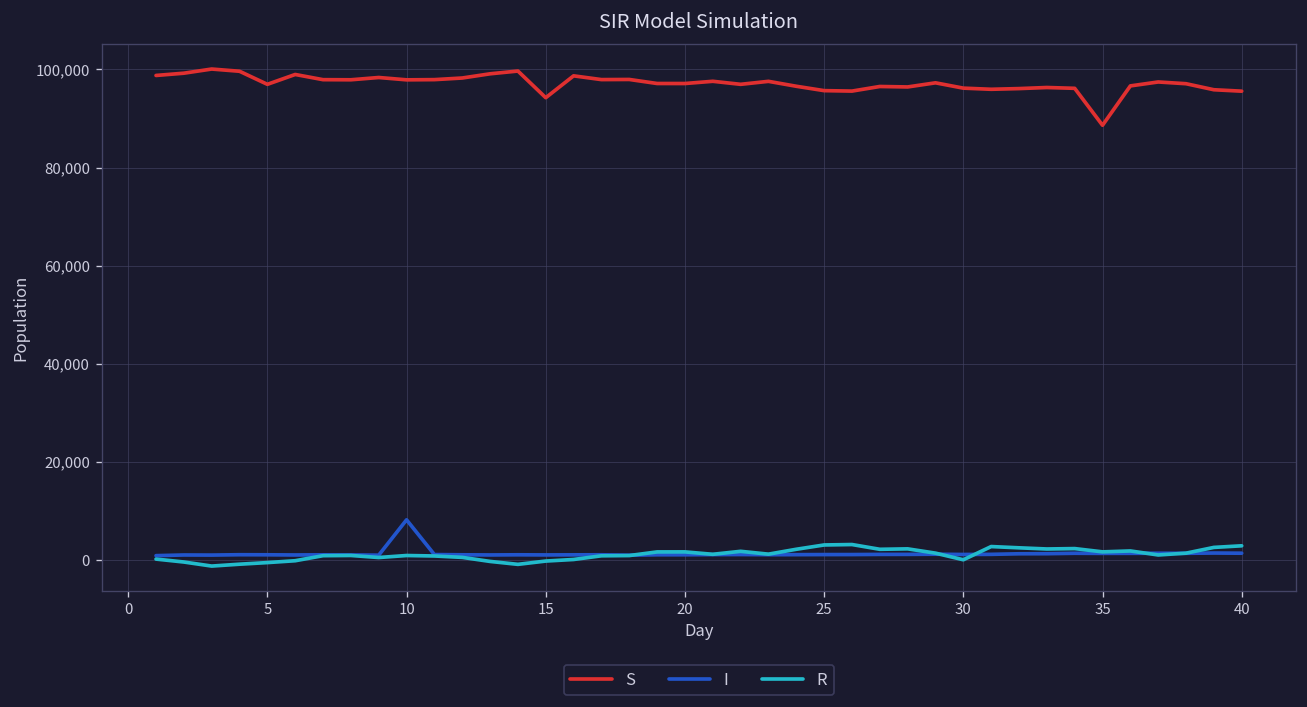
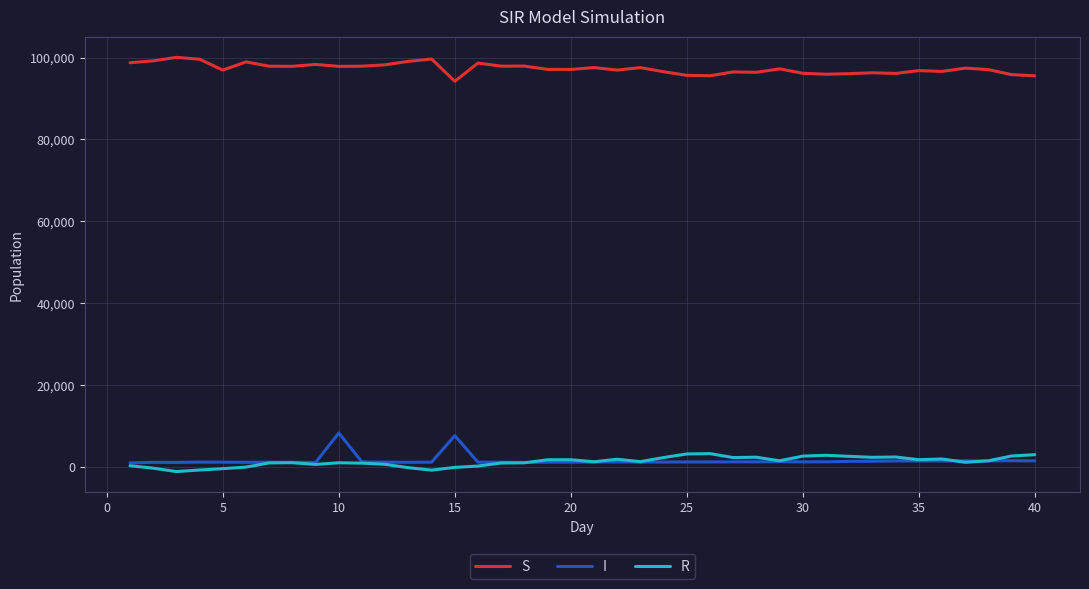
  {
    "S": {
      "5": "97,000",
      "10": "98,000",
      "15": "94,000",
      "20": "97,000",
      "25": "96,000",
      "30": "96,000",
-     "35": "89,000",
+     "35": "97,000",
      "40": "96,000"
    },
    "I": {
      "5": "1,000",
      "10": "8,000",
-     "15": "1,000",
+     "15": "8,000",
      "25": "1,000",
      "30": "1,000",
      "40": "1,000"
    },
    "R": {
      "5": "0",
      "10": "1,000",
      "15": "0",
      "25": "3,000",
-     "30": "0",
+     "30": "3,000",
      "40": "3,000"
    }
  }
